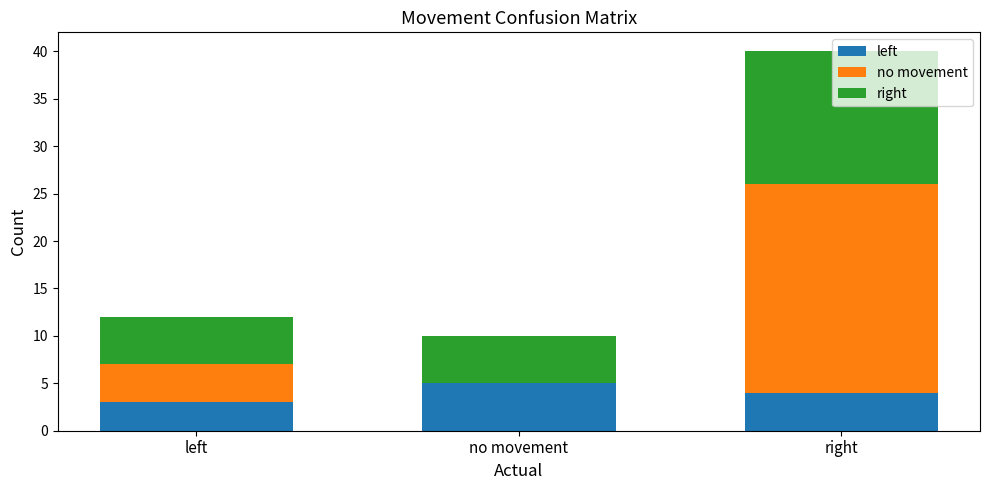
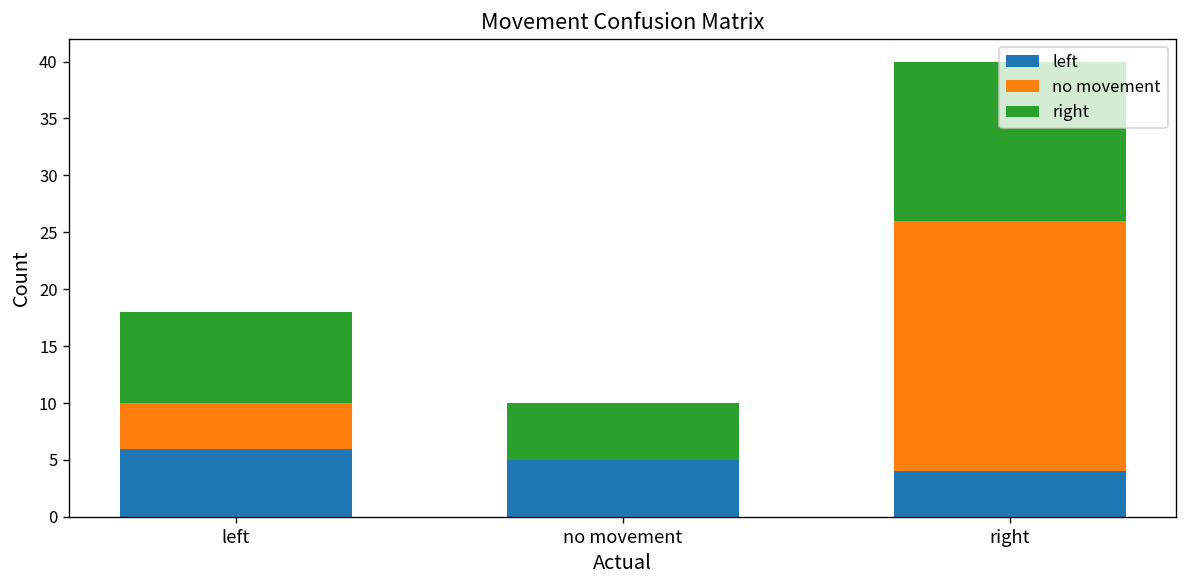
  {
    "left": {
-     "left": 3,
+     "left": 6,
      "no movement": 5,
      "right": 4
    },
    "no movement": {
      "left": 4,
      "no movement": 0,
      "right": 22
    },
    "right": {
-     "left": 5,
+     "left": 8,
      "no movement": 5
    }
  }
